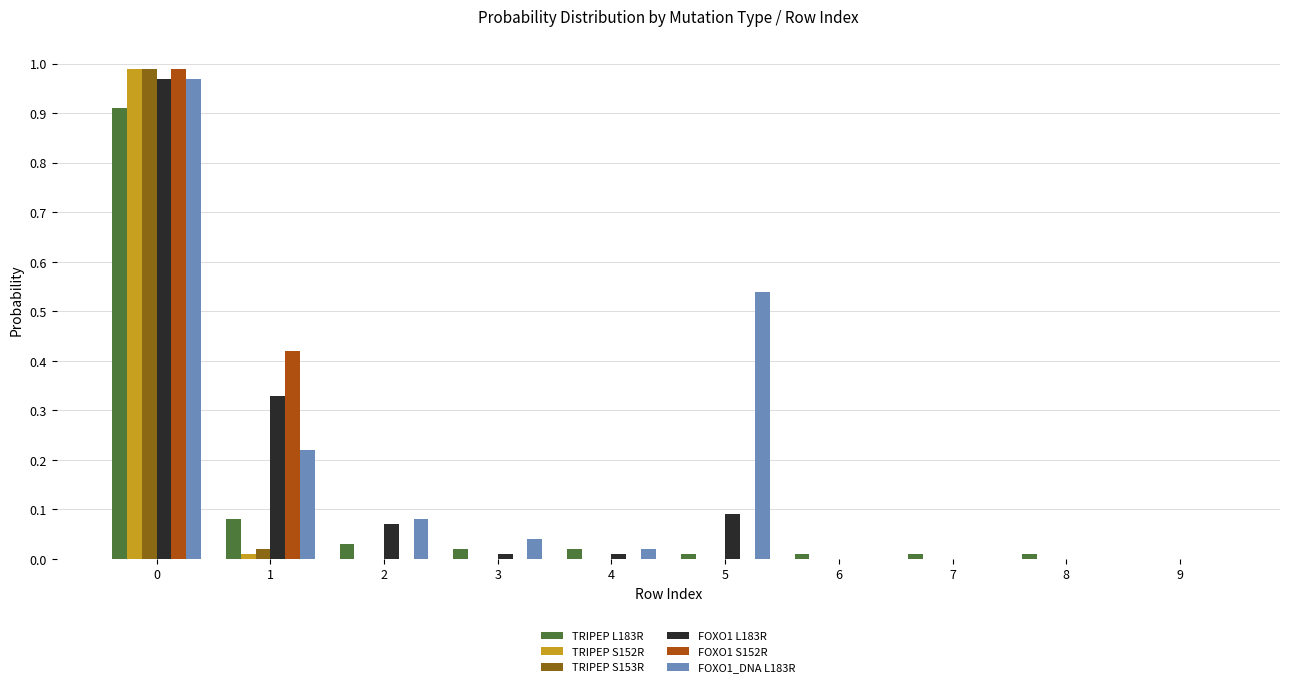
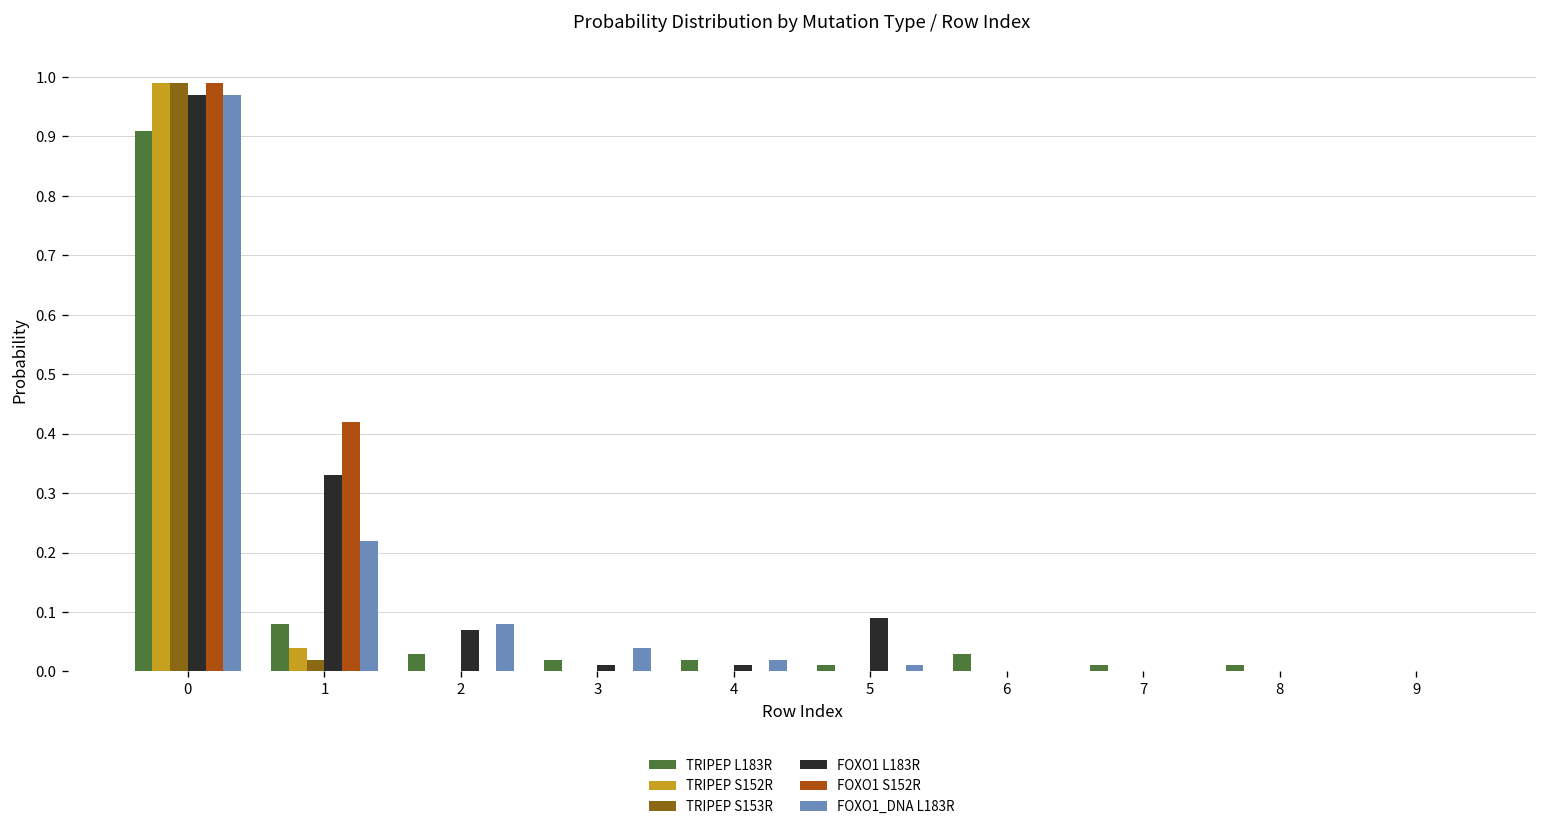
  {
    "TRIPEP L183R": {
      "0": 0.91,
      "1": 0.08,
      "2": 0.03,
      "3": 0.02,
      "4": 0.02,
      "5": 0.01,
-     "6": 0.01,
+     "6": 0.03,
      "7": 0.01,
      "8": 0.01,
      "9": 0.00
    },
    "TRIPEP S152R": {
      "0": 0.99,
-     "1": 0.01,
+     "1": 0.04,
      "2": 0.00,
      "3": 0.00,
      "4": 0.00,
      "5": 0.00,
      "6": 0.00,
      "7": 0.00,
      "8": 0.00,
      "9": 0.00
    },
    "FOXO1 L183R": {
      "0": 0.97,
      "1": 0.33,
      "2": 0.07,
      "3": 0.01,
      "4": 0.01,
      "5": 0.09,
      "6": 0.00,
      "7": 0.00,
      "8": 0.00,
      "9": 0.00
    },
    "FOXO1_DNA L183R": {
      "0": 0.97,
      "1": 0.22,
      "2": 0.08,
      "3": 0.04,
      "4": 0.02,
-     "5": 0.54,
+     "5": 0.01,
      "6": 0.00,
      "7": 0.00,
      "8": 0.00,
      "9": 0.00
    }
  }
